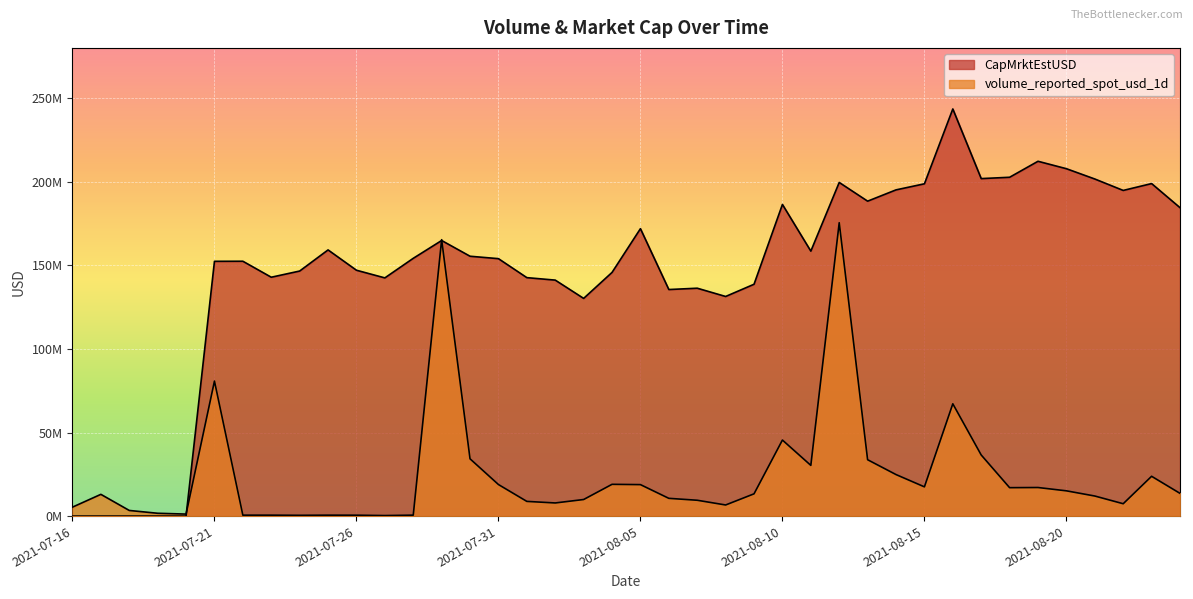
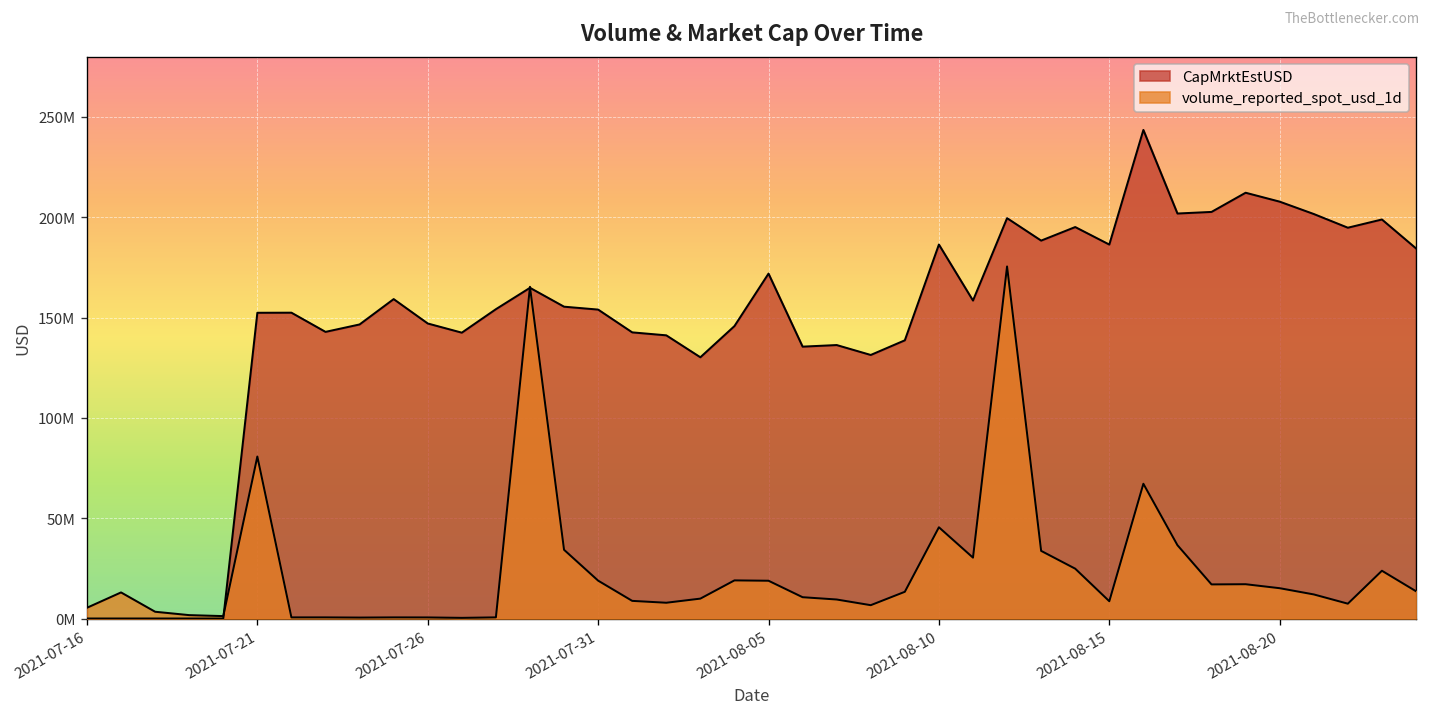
  {
    "CapMrktEstUSD": {
      "2021-07-16": 0,
      "2021-07-21": 152000000,
      "2021-07-26": 147000000,
      "2021-07-31": 154000000,
      "2021-08-05": 172000000,
      "2021-08-10": 186000000,
-     "2021-08-15": 199000000,
+     "2021-08-15": 186000000,
      "2021-08-20": 208000000
    },
    "volume_reported_spot_usd_1d": {
      "2021-07-16": 5000000,
      "2021-07-21": 81000000,
      "2021-07-26": 1000000,
      "2021-07-31": 19000000,
      "2021-08-05": 19000000,
      "2021-08-10": 45000000,
-     "2021-08-15": 17000000,
+     "2021-08-15": 9000000,
      "2021-08-20": 15000000
    }
  }
